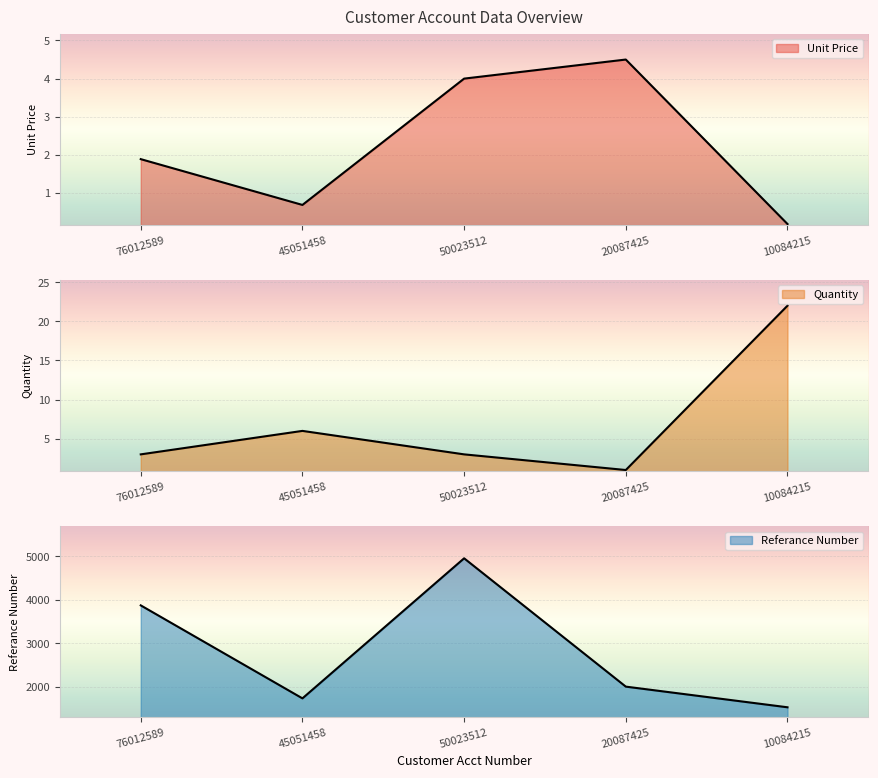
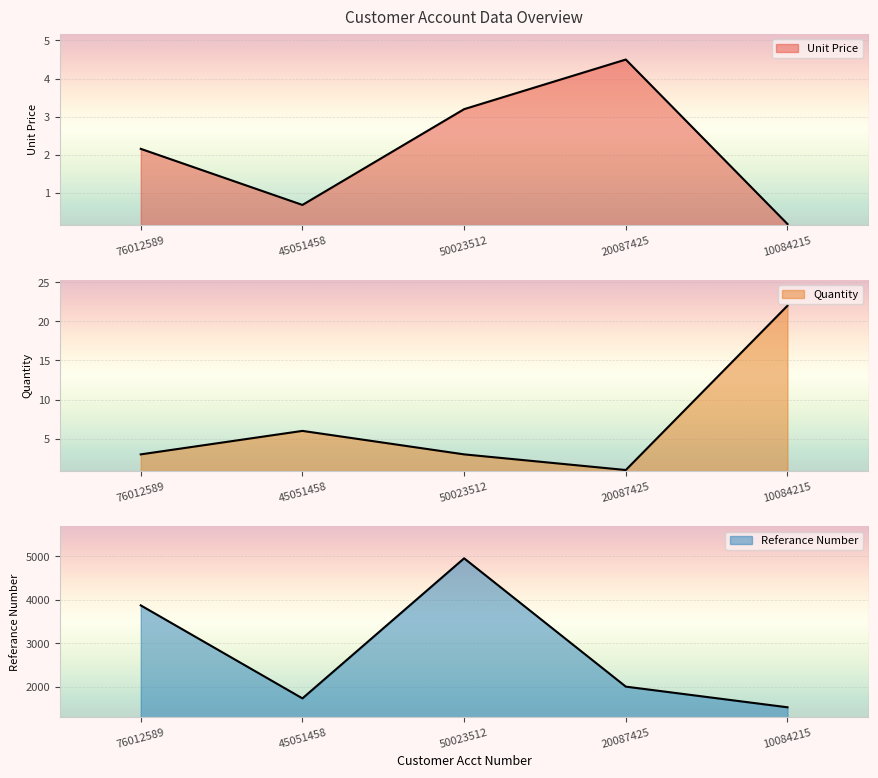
  {
    "Customer Account Data Overview": {
-     "76012589": 1.9,
+     "76012589": 2.2,
      "45051458": 0.7,
-     "50023512": 4.0,
+     "50023512": 3.2,
      "20087425": 4.5,
      "10084215": 0.2
    }
  }
